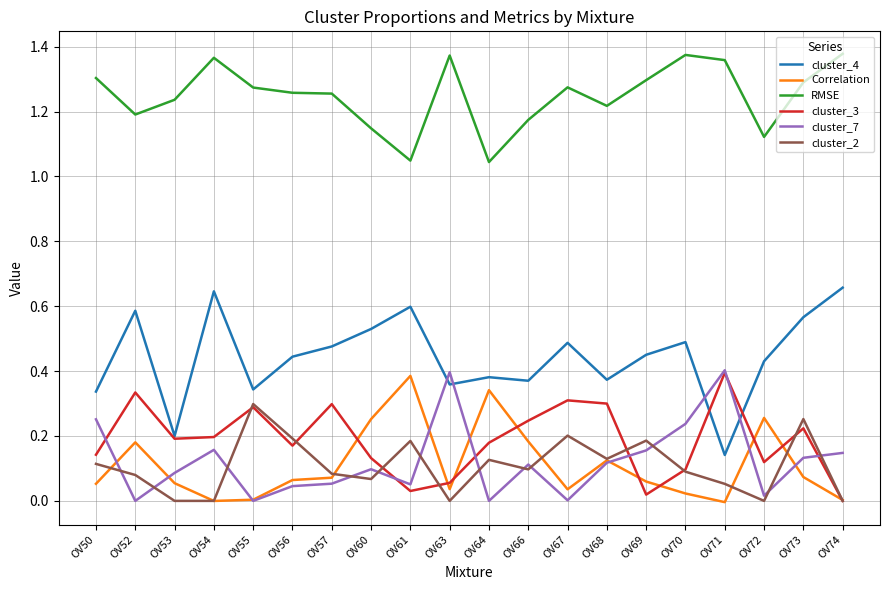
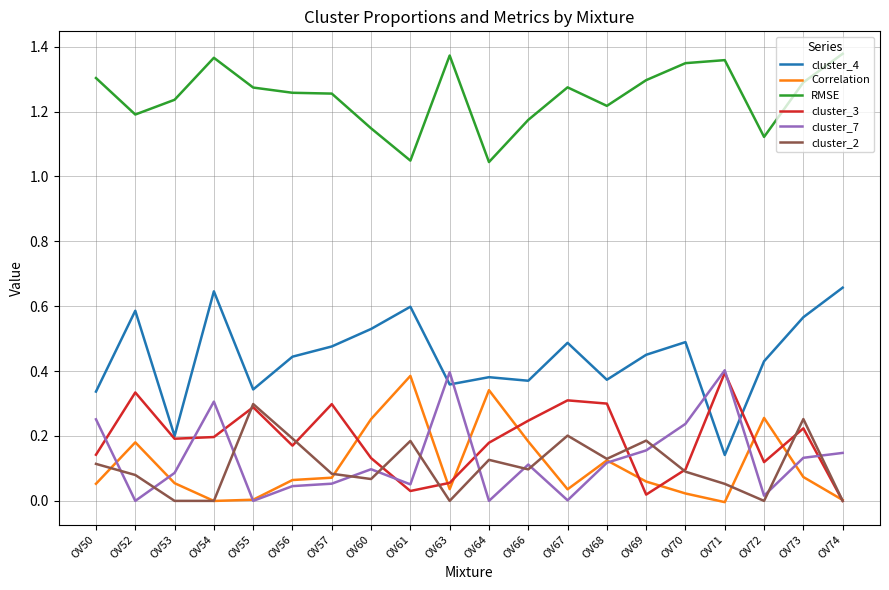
  {
    "cluster_4": {
      "OV50": 0.34,
      "OV52": 0.59,
      "OV53": 0.20,
      "OV54": 0.65,
      "OV55": 0.34,
      "OV56": 0.44,
      "OV57": 0.48,
      "OV60": 0.53,
      "OV61": 0.60,
      "OV63": 0.36,
      "OV64": 0.38,
      "OV66": 0.37,
      "OV67": 0.49,
      "OV68": 0.37,
      "OV69": 0.45,
      "OV70": 0.49,
      "OV71": 0.14,
      "OV72": 0.43,
      "OV73": 0.57,
      "OV74": 0.66
    },
    "Correlation": {
      "OV50": 0.05,
      "OV52": 0.18,
      "OV53": 0.05,
      "OV56": 0.06,
      "OV57": 0.07,
      "OV60": 0.25,
      "OV61": 0.39,
      "OV63": 0.04,
      "OV64": 0.34,
      "OV66": 0.18,
      "OV67": 0.04,
      "OV69": 0.06,
      "OV70": 0.02,
      "OV71": 0.00,
      "OV72": 0.26,
      "OV73": 0.07
    },
    "RMSE": {
      "OV50": 1.30,
      "OV52": 1.19,
      "OV53": 1.24,
      "OV54": 1.37,
      "OV55": 1.27,
      "OV56": 1.26,
      "OV57": 1.26,
      "OV60": 1.15,
      "OV61": 1.05,
      "OV63": 1.37,
      "OV64": 1.04,
      "OV66": 1.17,
      "OV67": 1.27,
      "OV68": 1.22,
      "OV69": 1.30,
-     "OV70": 1.37,
+     "OV70": 1.35,
      "OV71": 1.36,
      "OV72": 1.12
    },
    "cluster_3": {
      "OV50": 0.14,
      "OV52": 0.33,
      "OV53": 0.19,
      "OV54": 0.20,
      "OV55": 0.29,
      "OV56": 0.17,
      "OV57": 0.30,
      "OV60": 0.13,
      "OV61": 0.03,
      "OV63": 0.06,
      "OV64": 0.18,
      "OV66": 0.25,
      "OV67": 0.31,
      "OV68": 0.30,
      "OV69": 0.02,
      "OV72": 0.12,
      "OV73": 0.22
    },
    "cluster_7": {
      "OV50": 0.25,
      "OV52": 0.00,
      "OV53": 0.09,
-     "OV54": 0.16,
+     "OV54": 0.31,
      "OV56": 0.05,
      "OV57": 0.05,
      "OV60": 0.10,
      "OV61": 0.05,
      "OV63": 0.40,
      "OV64": 0.00,
      "OV66": 0.11,
      "OV67": 0.00,
      "OV69": 0.16,
      "OV70": 0.24,
      "OV72": 0.02,
      "OV73": 0.13,
      "OV74": 0.15
    },
    "cluster_2": {
      "OV50": 0.11,
      "OV52": 0.08,
      "OV53": 0.00,
      "OV55": 0.30,
      "OV56": 0.19,
      "OV57": 0.08,
      "OV60": 0.07,
      "OV61": 0.18,
      "OV63": 0.00,
      "OV64": 0.13,
      "OV66": 0.10,
      "OV67": 0.20,
      "OV69": 0.19,
      "OV71": 0.05,
      "OV72": 0.00,
      "OV73": 0.25
    }
  }
